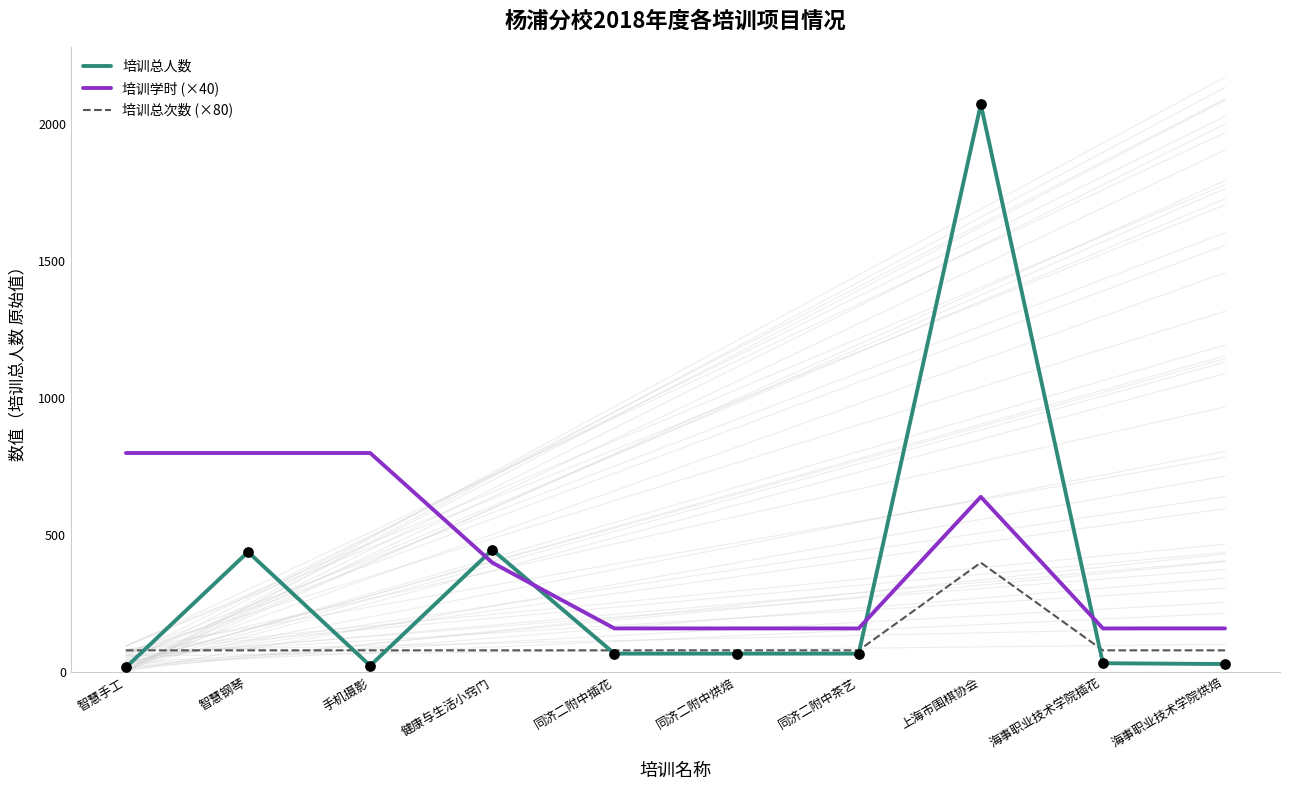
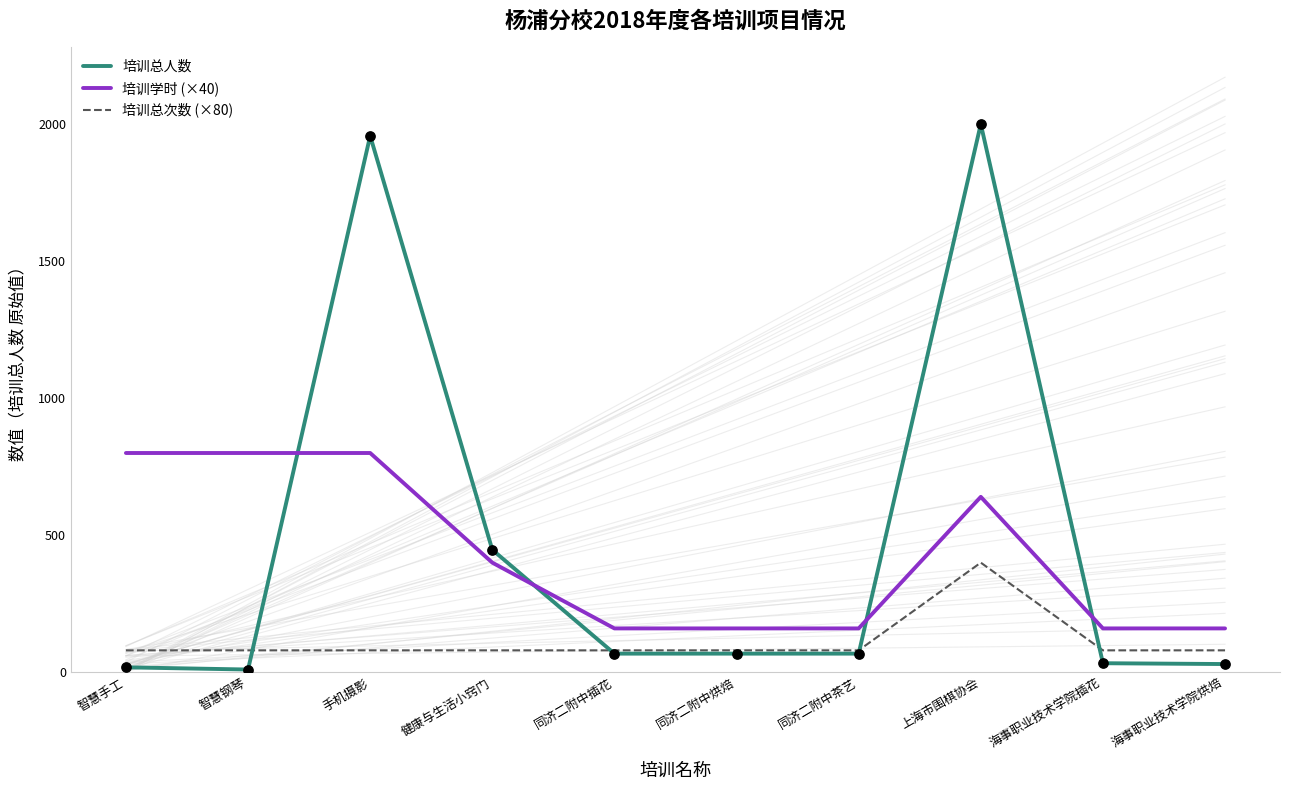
  {
    "培训总人数": {
-     "智慧钢琴": 440,
-     "手机摄影": 20,
+     "智慧钢琴": 10,
+     "手机摄影": 1960,
      "健康与生活小窍门": 450,
      "同济二附中插花": 70,
      "同济二附中烘焙": 70,
      "同济二附中茶艺": 70,
-     "上海市围棋协会": 2070,
+     "上海市围棋协会": 2000,
      "海事职业技术学院插花": 30,
      "海事职业技术学院烘焙": 30
    },
    "培训学时 (×40)": {
      "智慧手工": 800,
      "智慧钢琴": 800,
      "手机摄影": 800
    },
    "培训总次数 (×80)": {
      "上海市围棋协会": 400,
      "海事职业技术学院插花": 80,
      "海事职业技术学院烘焙": 80
    }
  }
